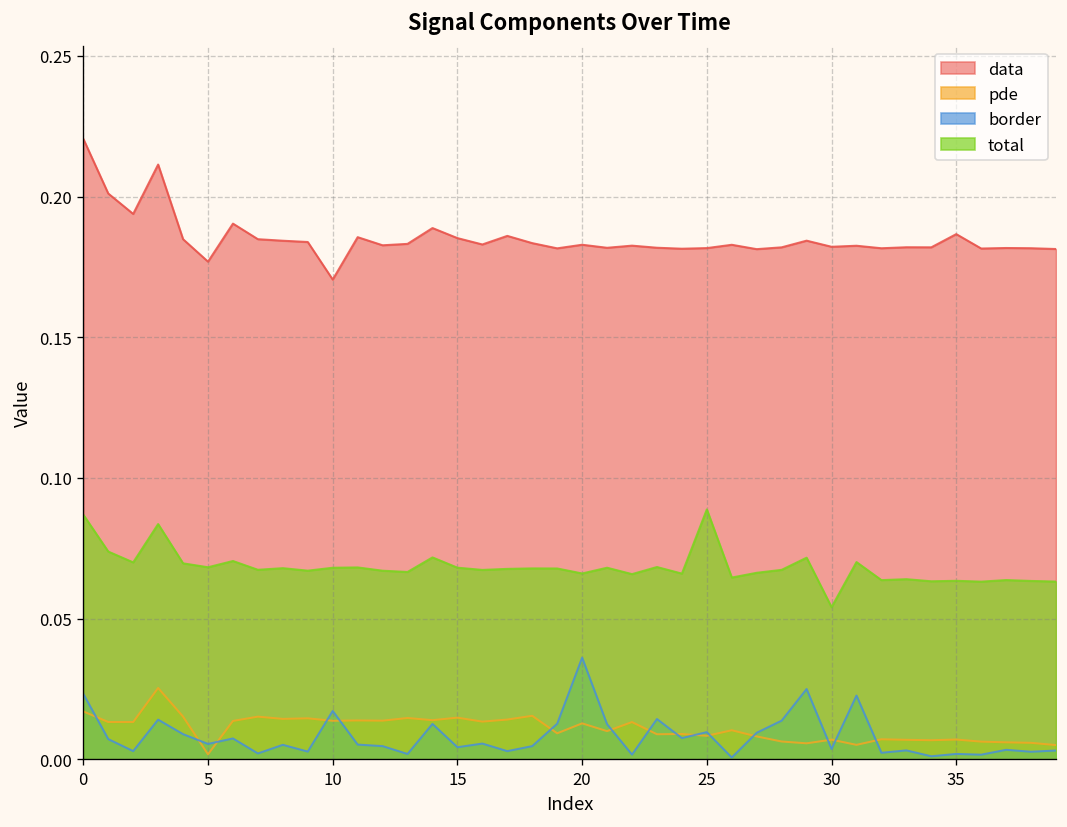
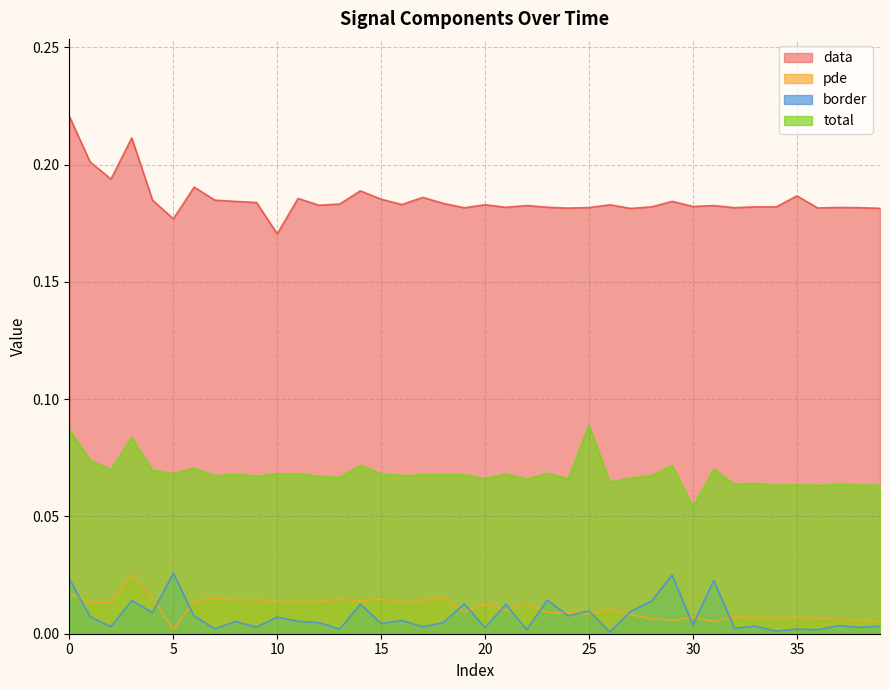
  {
    "data": {
      "0": 0.221,
      "5": 0.177,
      "10": 0.170,
      "15": 0.185,
      "20": 0.183,
      "25": 0.182,
      "30": 0.182,
      "35": 0.187
    },
    "pde": {
      "0": 0.017,
      "5": 0.002,
      "10": 0.014,
      "15": 0.015,
      "20": 0.013,
      "25": 0.008,
      "30": 0.007,
      "35": 0.007
    },
    "border": {
      "0": 0.023,
-     "5": 0.006,
-     "10": 0.017,
+     "5": 0.026,
+     "10": 0.007,
      "15": 0.004,
-     "20": 0.036,
+     "20": 0.003,
      "25": 0.010,
      "30": 0.004,
      "35": 0.002
    },
    "total": {
      "0": 0.087,
      "5": 0.068,
      "10": 0.068,
      "15": 0.068,
      "20": 0.066,
      "25": 0.089,
      "30": 0.054,
      "35": 0.063
    }
  }
